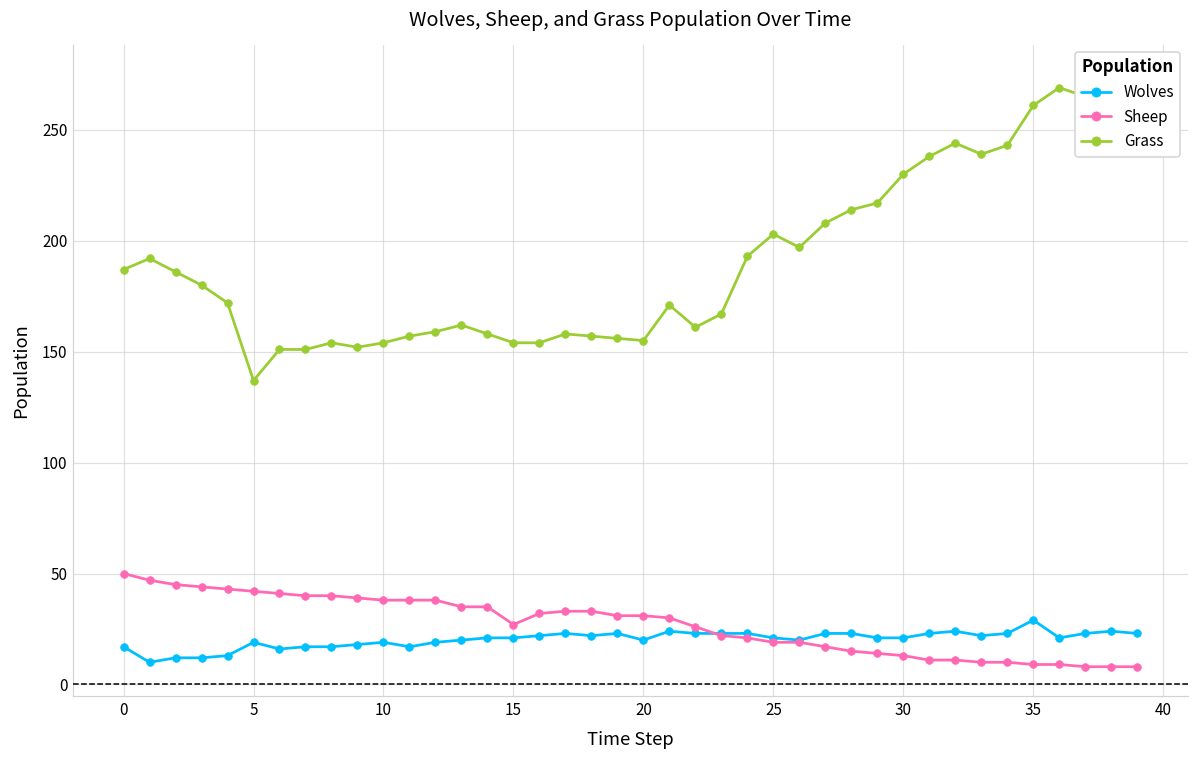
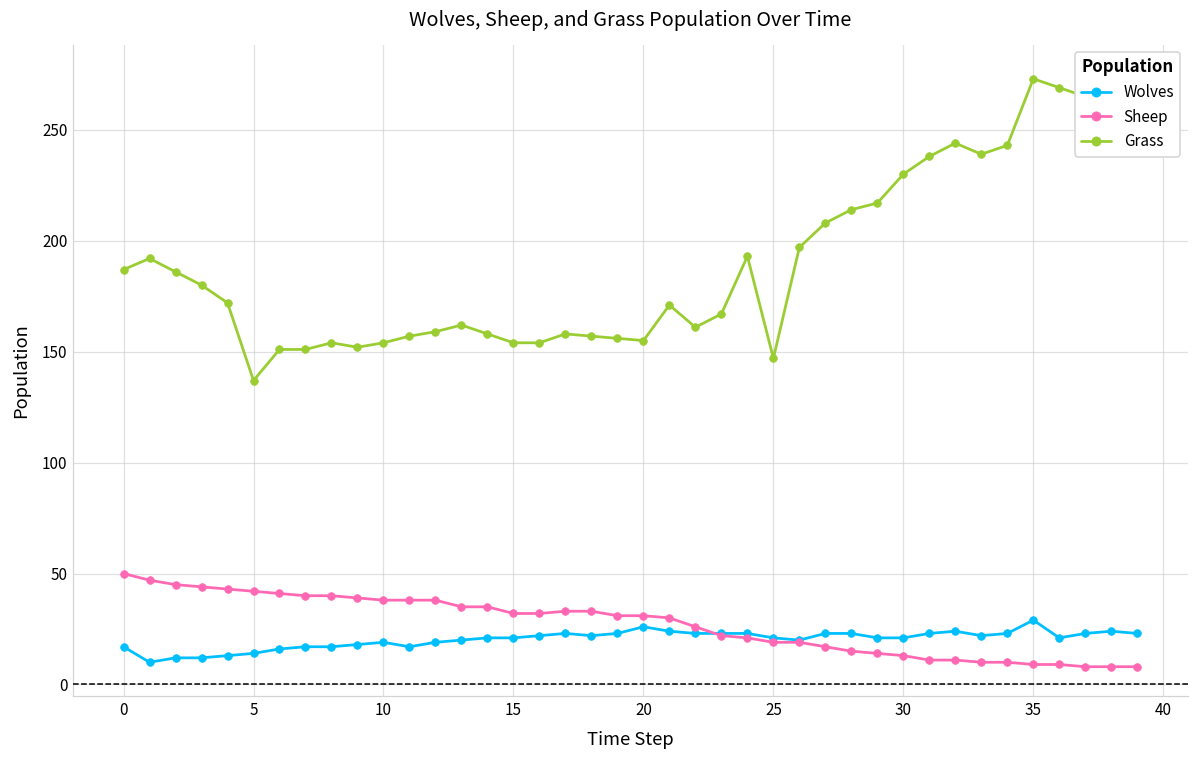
  {
    "Wolves": {
      "0": 17,
-     "5": 19,
+     "5": 14,
      "10": 19,
      "15": 21,
-     "20": 20,
+     "20": 26,
      "25": 21,
      "30": 21,
      "35": 29
    },
    "Sheep": {
      "0": 50,
      "5": 42,
      "10": 38,
-     "15": 27,
+     "15": 32,
      "20": 31,
      "25": 19,
      "30": 13,
      "35": 9
    },
    "Grass": {
      "0": 187,
      "5": 137,
      "10": 154,
      "15": 154,
      "20": 155,
-     "25": 203,
+     "25": 147,
      "30": 230,
-     "35": 261
+     "35": 273
    }
  }
